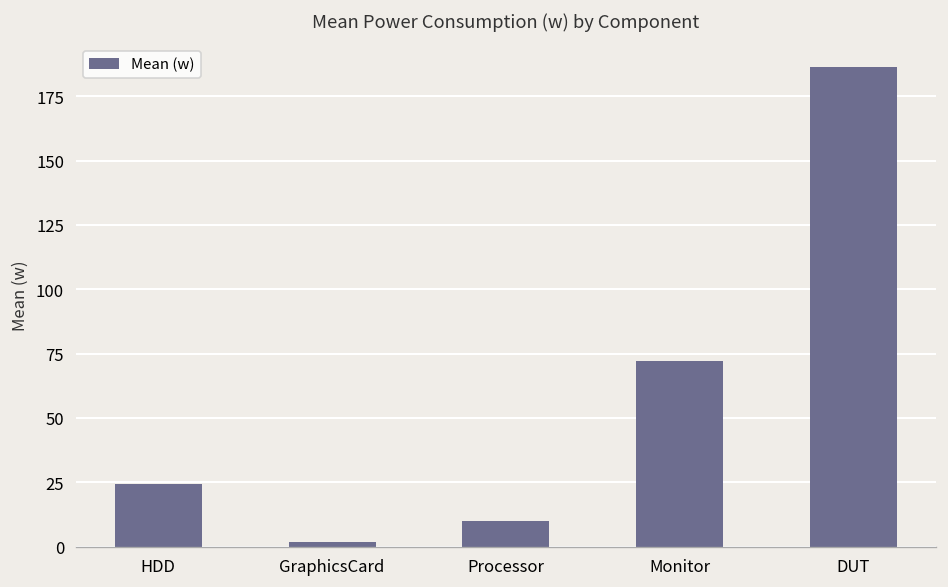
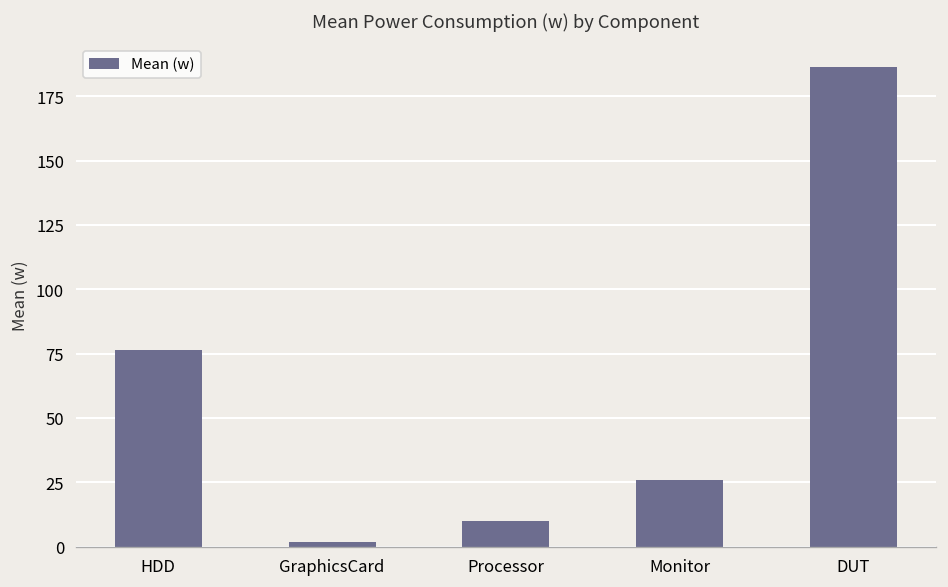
  {
-   "HDD": 24,
+   "HDD": 76,
    "GraphicsCard": 2,
    "Processor": 10,
-   "Monitor": 72,
+   "Monitor": 26,
    "DUT": 186
  }
